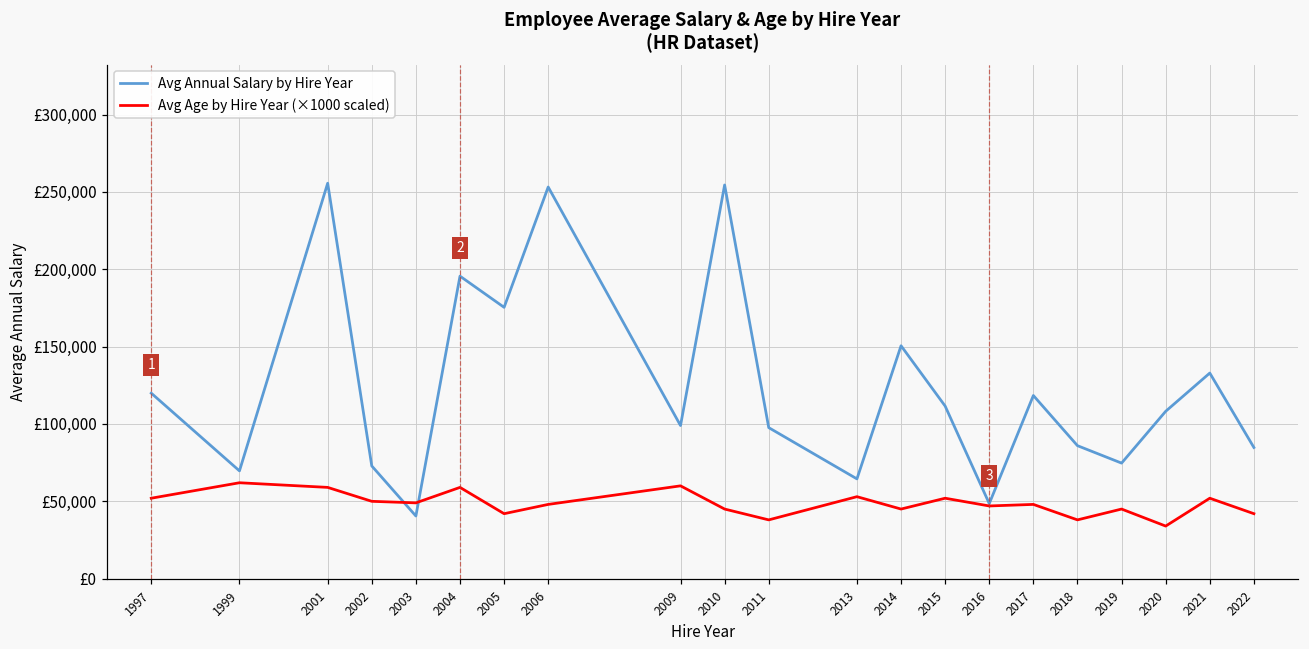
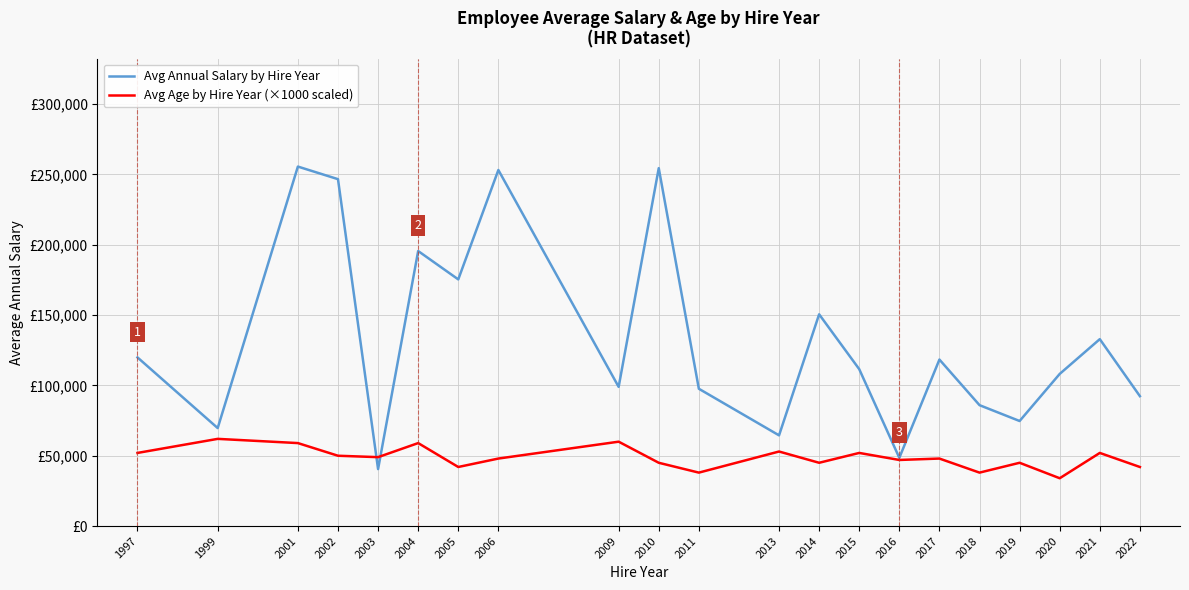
  {
    "Avg Annual Salary by Hire Year": {
      "1999": "£70,000",
      "2001": "£256,000",
-     "2002": "£73,000",
+     "2002": "£247,000",
      "2003": "£40,000",
      "2005": "£175,000",
      "2006": "£253,000",
      "2009": "£99,000",
      "2010": "£254,000",
      "2011": "£98,000",
      "2013": "£64,000",
      "2014": "£151,000",
      "2015": "£112,000",
      "2017": "£118,000",
      "2018": "£86,000",
      "2019": "£75,000",
      "2020": "£108,000",
      "2021": "£133,000",
-     "2022": "£85,000"
+     "2022": "£92,000"
    },
    "Avg Age by Hire Year (×1000 scaled)": {
      "1997": "£52,000",
      "1999": "£62,000",
      "2001": "£59,000",
      "2002": "£50,000",
      "2003": "£49,000",
      "2004": "£59,000",
      "2005": "£42,000",
      "2006": "£48,000",
      "2009": "£60,000",
      "2010": "£45,000",
      "2011": "£38,000",
      "2013": "£53,000",
      "2014": "£45,000",
      "2015": "£52,000",
      "2017": "£48,000",
      "2018": "£38,000",
      "2019": "£45,000",
      "2020": "£34,000",
      "2021": "£52,000",
      "2022": "£42,000"
    }
  }
